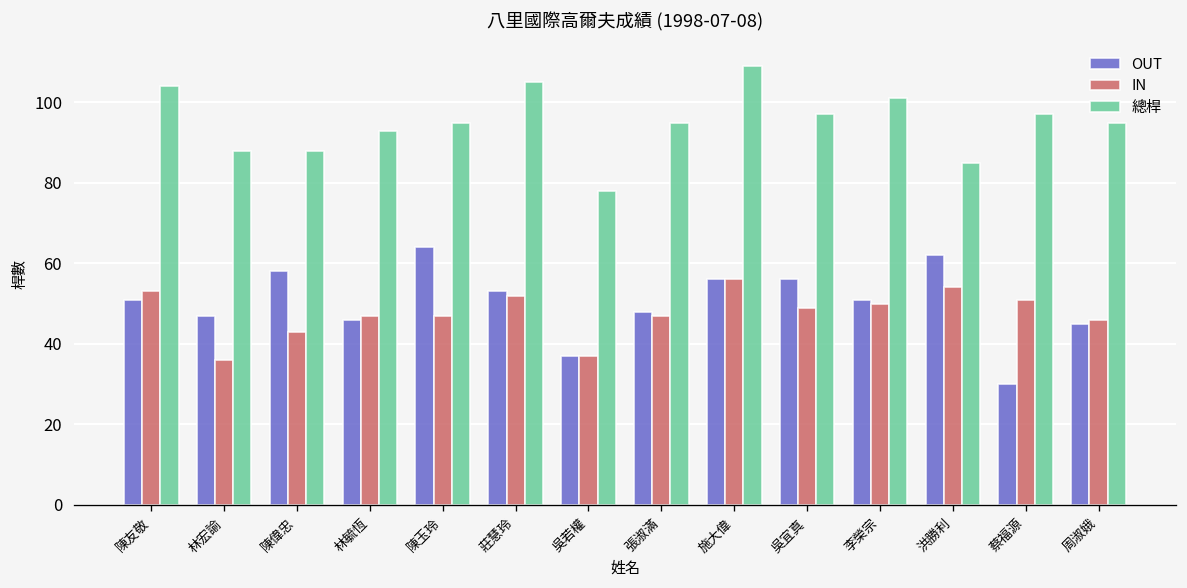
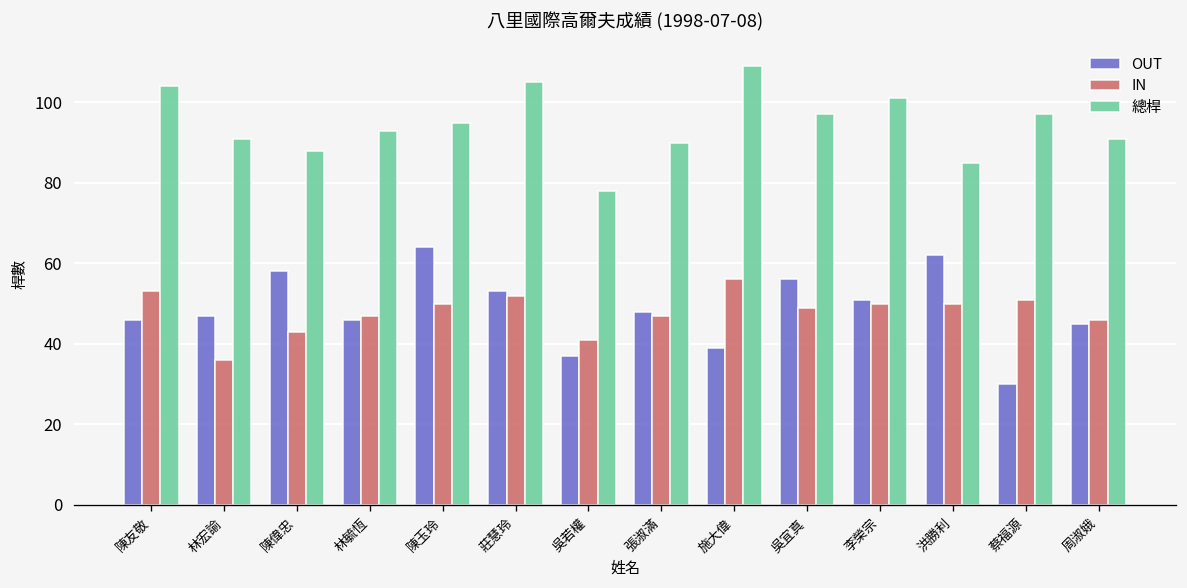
  {
    "OUT": {
-     "陳友敬": 51,
+     "陳友敬": 46,
      "林宏諭": 47,
      "陳偉忠": 58,
      "林毓恆": 46,
      "陳玉玲": 64,
      "莊慧玲": 53,
      "吳若權": 37,
      "張淑滿": 48,
-     "施大偉": 56,
+     "施大偉": 39,
      "吳宜真": 56,
      "李榮宗": 51,
      "洪勝利": 62,
      "蔡福源": 30,
      "周淑娥": 45
    },
    "IN": {
      "陳友敬": 53,
      "林宏諭": 36,
      "陳偉忠": 43,
      "林毓恆": 47,
-     "陳玉玲": 47,
+     "陳玉玲": 50,
      "莊慧玲": 52,
-     "吳若權": 37,
+     "吳若權": 41,
      "張淑滿": 47,
      "施大偉": 56,
      "吳宜真": 49,
      "李榮宗": 50,
-     "洪勝利": 54,
+     "洪勝利": 50,
      "蔡福源": 51,
      "周淑娥": 46
    },
    "總桿": {
      "陳友敬": 104,
-     "林宏諭": 88,
+     "林宏諭": 91,
      "陳偉忠": 88,
      "林毓恆": 93,
      "陳玉玲": 95,
      "莊慧玲": 105,
      "吳若權": 78,
-     "張淑滿": 95,
+     "張淑滿": 90,
      "施大偉": 109,
      "吳宜真": 97,
      "李榮宗": 101,
      "洪勝利": 85,
      "蔡福源": 97,
-     "周淑娥": 95
+     "周淑娥": 91
    }
  }
